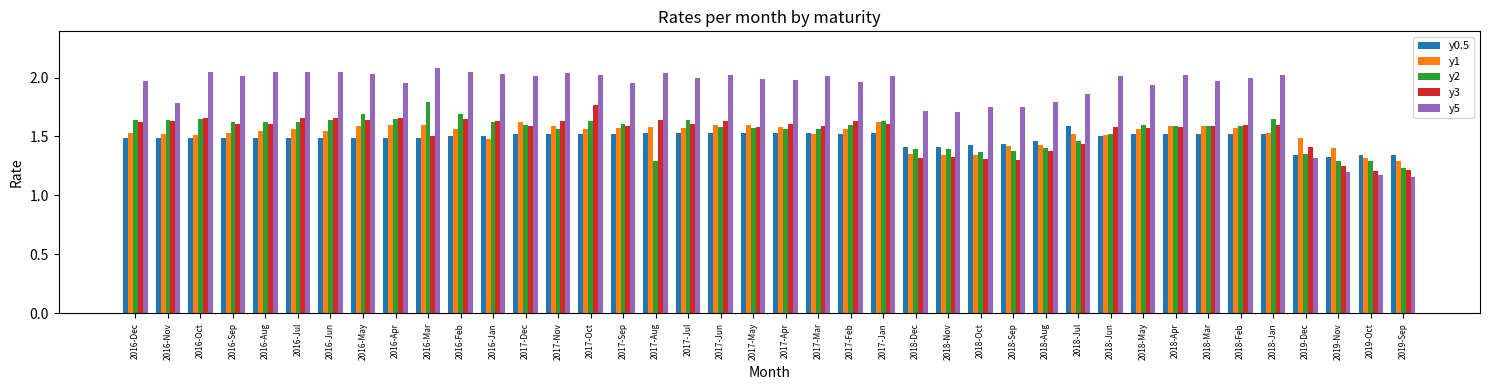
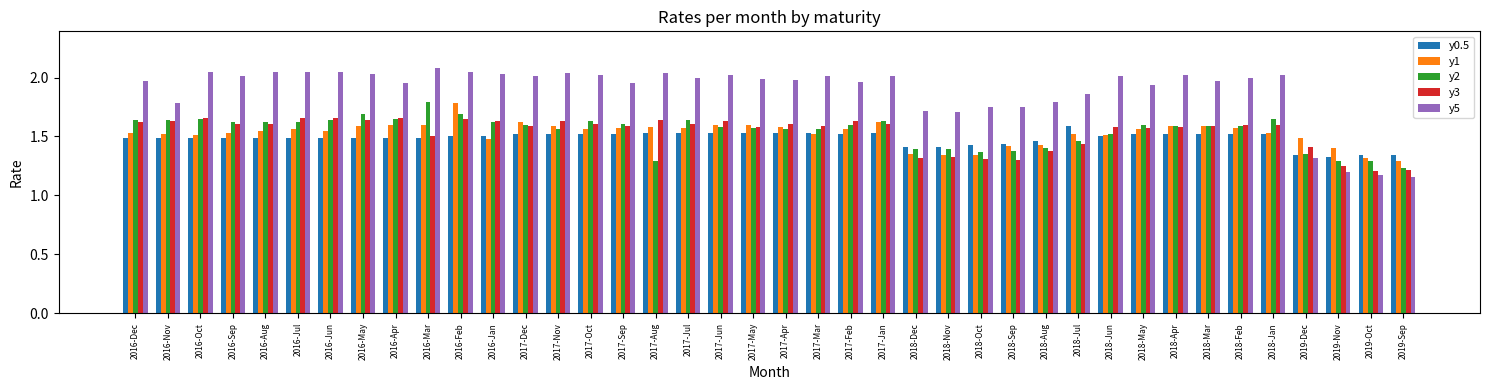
  {
    "y0.5": {
      "2016-Dec": 1.49,
      "2016-Nov": 1.49,
      "2016-Oct": 1.49,
      "2016-Sep": 1.49,
      "2016-Aug": 1.49,
      "2016-Jul": 1.49,
      "2016-Jun": 1.49,
      "2016-May": 1.49,
      "2016-Apr": 1.49,
      "2016-Mar": 1.49,
      "2016-Feb": 1.50,
      "2016-Jan": 1.50,
      "2017-Dec": 1.52,
      "2017-Nov": 1.52,
      "2017-Oct": 1.52,
      "2017-Sep": 1.52,
      "2017-Aug": 1.53,
      "2017-Jul": 1.53,
      "2017-Jun": 1.53,
      "2017-May": 1.53,
      "2017-Apr": 1.53,
      "2017-Mar": 1.53,
      "2017-Feb": 1.52,
      "2017-Jan": 1.53,
      "2018-Dec": 1.41,
      "2018-Nov": 1.41,
      "2018-Oct": 1.43,
      "2018-Sep": 1.44,
      "2018-Aug": 1.46,
      "2018-Jul": 1.59,
      "2018-Jun": 1.50,
      "2018-May": 1.52,
      "2018-Apr": 1.52,
      "2018-Mar": 1.52,
      "2018-Feb": 1.52,
      "2018-Jan": 1.52,
      "2019-Dec": 1.34,
      "2019-Nov": 1.33,
      "2019-Oct": 1.34,
      "2019-Sep": 1.34
    },
    "y1": {
      "2016-Dec": 1.53,
      "2016-Nov": 1.52,
      "2016-Oct": 1.51,
      "2016-Sep": 1.53,
      "2016-Aug": 1.55,
      "2016-Jul": 1.56,
      "2016-Jun": 1.55,
      "2016-May": 1.59,
      "2016-Apr": 1.60,
      "2016-Mar": 1.60,
-     "2016-Feb": 1.56,
+     "2016-Feb": 1.78,
      "2016-Jan": 1.48,
      "2017-Dec": 1.62,
      "2017-Nov": 1.59,
      "2017-Oct": 1.56,
      "2017-Sep": 1.57,
      "2017-Aug": 1.58,
      "2017-Jul": 1.57,
      "2017-Jun": 1.60,
      "2017-May": 1.60,
      "2017-Apr": 1.58,
      "2017-Mar": 1.52,
      "2017-Feb": 1.56,
      "2017-Jan": 1.62,
      "2018-Dec": 1.35,
      "2018-Nov": 1.34,
      "2018-Oct": 1.34,
      "2018-Sep": 1.42,
      "2018-Aug": 1.43,
      "2018-Jul": 1.52,
      "2018-Jun": 1.51,
      "2018-May": 1.56,
      "2018-Apr": 1.59,
      "2018-Mar": 1.59,
      "2018-Feb": 1.57,
      "2018-Jan": 1.53,
      "2019-Dec": 1.49,
      "2019-Nov": 1.40,
      "2019-Oct": 1.32,
      "2019-Sep": 1.29
    },
    "y2": {
      "2016-Dec": 1.64,
      "2016-Nov": 1.64,
      "2016-Oct": 1.65,
      "2016-Sep": 1.62,
      "2016-Aug": 1.62,
      "2016-Jul": 1.62,
      "2016-Jun": 1.64,
      "2016-May": 1.69,
      "2016-Apr": 1.65,
      "2016-Mar": 1.79,
      "2016-Feb": 1.69,
      "2016-Jan": 1.62,
      "2017-Dec": 1.60,
      "2017-Nov": 1.56,
      "2017-Oct": 1.63,
      "2017-Sep": 1.61,
      "2017-Aug": 1.29,
      "2017-Jul": 1.64,
      "2017-Jun": 1.58,
      "2017-May": 1.57,
      "2017-Apr": 1.56,
      "2017-Mar": 1.56,
      "2017-Feb": 1.60,
      "2017-Jan": 1.63,
      "2018-Dec": 1.39,
      "2018-Nov": 1.39,
      "2018-Oct": 1.37,
      "2018-Sep": 1.38,
      "2018-Aug": 1.40,
      "2018-Jul": 1.46,
      "2018-Jun": 1.52,
      "2018-May": 1.60,
      "2018-Apr": 1.59,
      "2018-Mar": 1.59,
      "2018-Feb": 1.59,
      "2018-Jan": 1.65,
      "2019-Dec": 1.35,
      "2019-Nov": 1.29,
      "2019-Oct": 1.29,
      "2019-Sep": 1.23
    },
    "y3": {
      "2016-Dec": 1.62,
      "2016-Nov": 1.63,
      "2016-Oct": 1.66,
      "2016-Sep": 1.61,
      "2016-Aug": 1.61,
      "2016-Jul": 1.66,
      "2016-Jun": 1.66,
      "2016-May": 1.64,
      "2016-Apr": 1.66,
      "2016-Mar": 1.50,
      "2016-Feb": 1.65,
      "2016-Jan": 1.63,
      "2017-Dec": 1.59,
      "2017-Nov": 1.63,
-     "2017-Oct": 1.77,
+     "2017-Oct": 1.61,
      "2017-Sep": 1.59,
      "2017-Aug": 1.64,
      "2017-Jul": 1.61,
      "2017-Jun": 1.63,
      "2017-May": 1.58,
      "2017-Apr": 1.61,
      "2017-Mar": 1.59,
      "2017-Feb": 1.63,
      "2017-Jan": 1.61,
      "2018-Dec": 1.32,
      "2018-Nov": 1.33,
      "2018-Oct": 1.31,
      "2018-Sep": 1.30,
      "2018-Aug": 1.38,
      "2018-Jul": 1.44,
      "2018-Jun": 1.58,
      "2018-May": 1.57,
      "2018-Apr": 1.58,
      "2018-Mar": 1.59,
      "2018-Feb": 1.60,
      "2018-Jan": 1.60,
      "2019-Dec": 1.41,
      "2019-Nov": 1.25,
      "2019-Oct": 1.21,
      "2019-Sep": 1.22
    },
    "y5": {
      "2016-Dec": 1.97,
      "2016-Nov": 1.78,
      "2016-Oct": 2.05,
      "2016-Sep": 2.01,
      "2016-Aug": 2.05,
      "2016-Jul": 2.05,
      "2016-Jun": 2.05,
      "2016-May": 2.03,
      "2016-Apr": 1.95,
      "2016-Mar": 2.08,
      "2016-Feb": 2.05,
      "2016-Jan": 2.03,
      "2017-Dec": 2.01,
      "2017-Nov": 2.04,
      "2017-Oct": 2.02,
      "2017-Sep": 1.95,
      "2017-Aug": 2.04,
      "2017-Jul": 2.00,
      "2017-Jun": 2.02,
      "2017-May": 1.99,
      "2017-Apr": 1.98,
      "2017-Mar": 2.01,
      "2017-Feb": 1.96,
      "2017-Jan": 2.01,
      "2018-Dec": 1.72,
      "2018-Nov": 1.71,
      "2018-Oct": 1.75,
      "2018-Sep": 1.75,
      "2018-Aug": 1.79,
      "2018-Jul": 1.86,
      "2018-Jun": 2.01,
      "2018-May": 1.94,
      "2018-Apr": 2.02,
      "2018-Mar": 1.97,
      "2018-Feb": 2.00,
      "2018-Jan": 2.02,
      "2019-Dec": 1.32,
      "2019-Nov": 1.20,
      "2019-Oct": 1.17,
      "2019-Sep": 1.16
    }
  }
